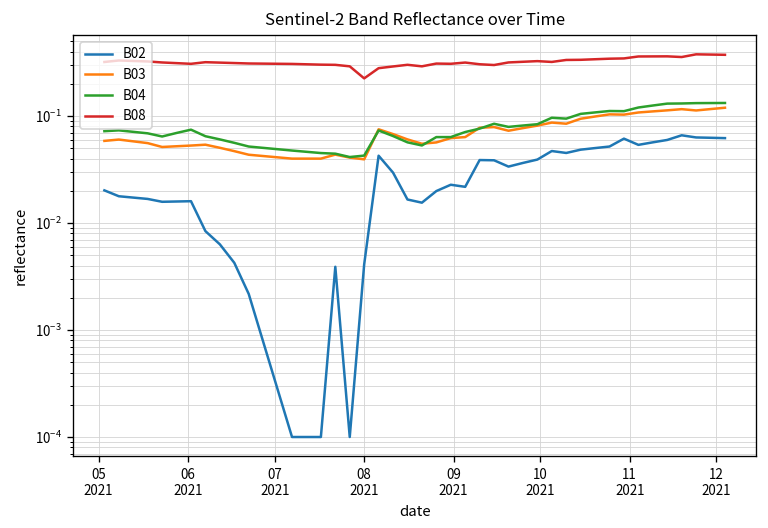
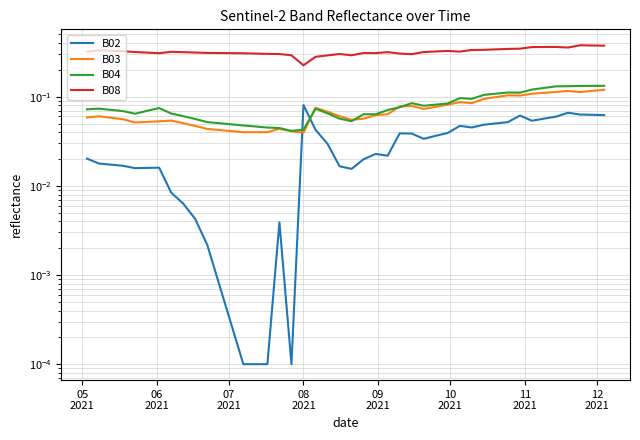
  {
    "B02": {
-     "08 2021": 0.004
+     "08 2021": 0.08
    },
    "B03": {
      "08 2021": 0.04
    },
    "B04": {
      "08 2021": 0.04
    },
    "B08": {
      "08 2021": 0.23
    }
  }
